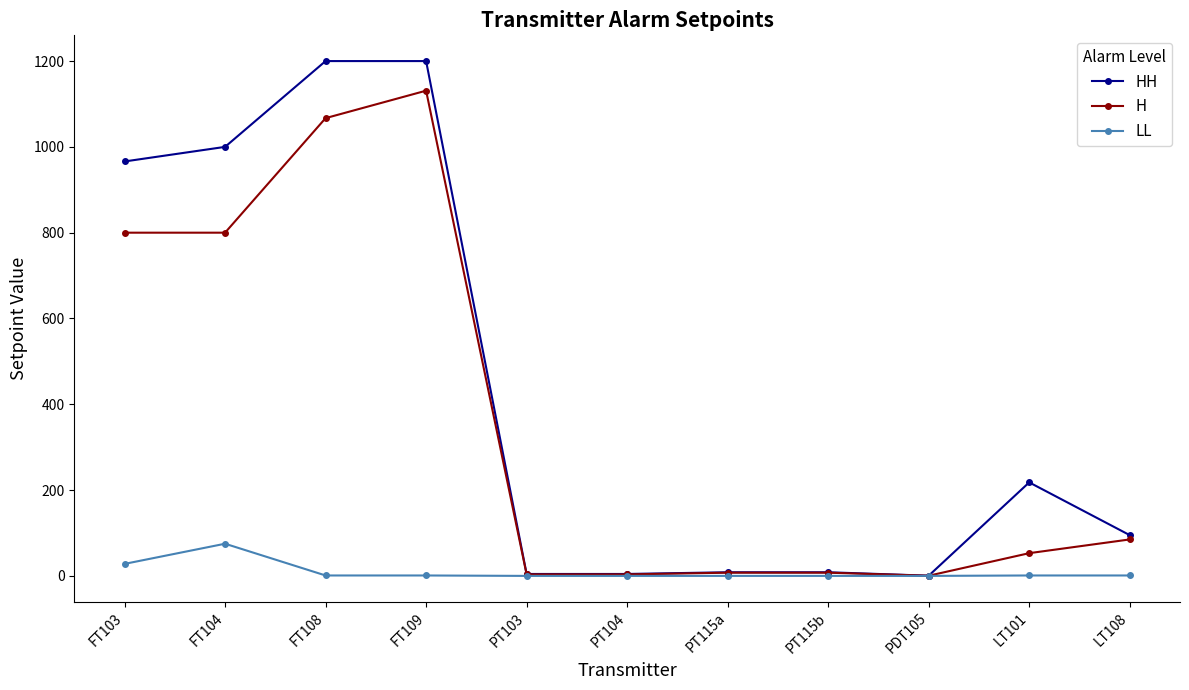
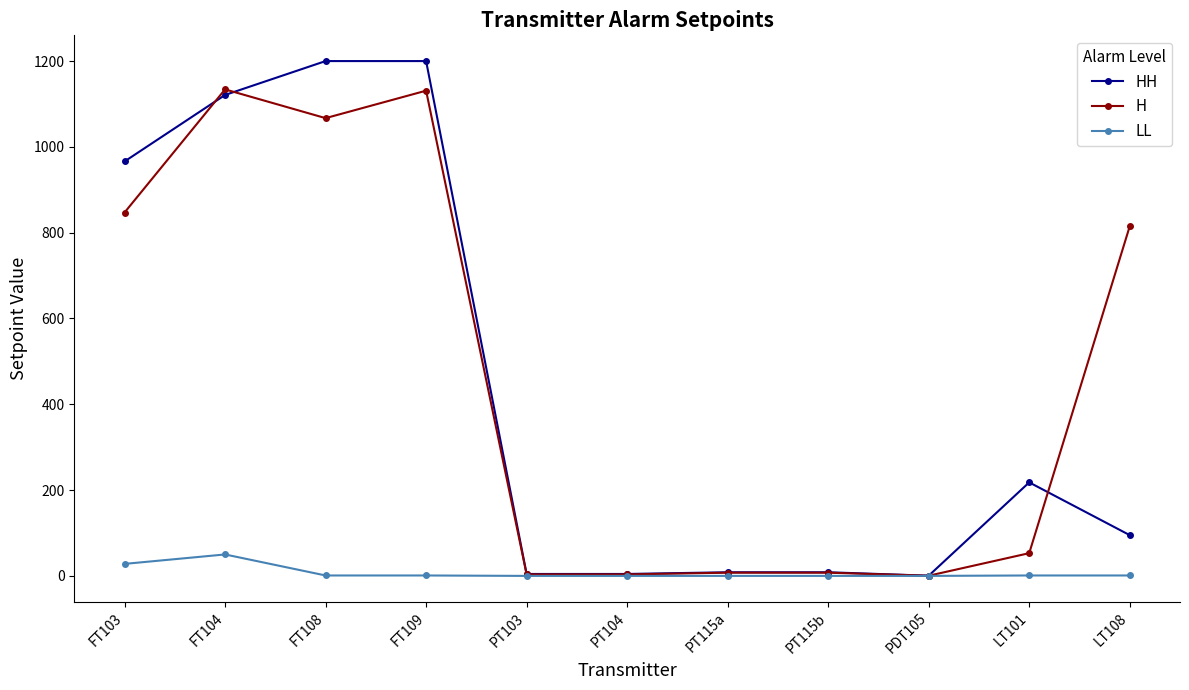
  {
    "HH": {
      "FT103": 970,
-     "FT104": 1000,
+     "FT104": 1120,
      "FT108": 1200,
      "FT109": 1200,
      "LT101": 220,
      "LT108": 100
    },
    "H": {
-     "FT103": 800,
-     "FT104": 800,
+     "FT103": 850,
+     "FT104": 1130,
      "FT108": 1070,
      "FT109": 1130,
      "LT101": 50,
-     "LT108": 90
+     "LT108": 820
    },
    "LL": {
      "FT103": 30,
-     "FT104": 80,
+     "FT104": 50,
      "FT108": 0,
      "FT109": 0,
      "PT115a": 0,
      "PT115b": 0,
      "LT101": 0,
      "LT108": 0
    }
  }
